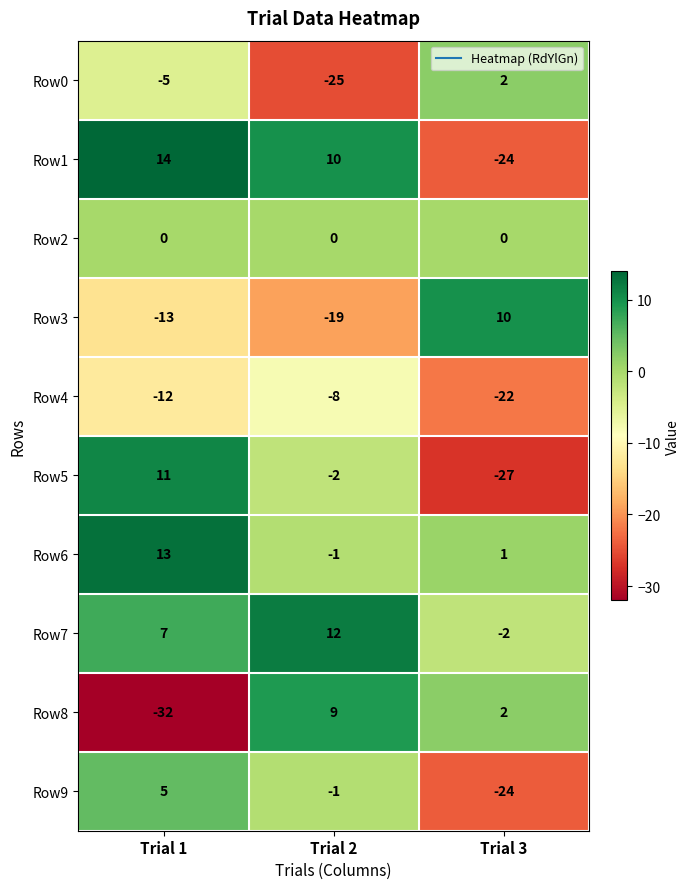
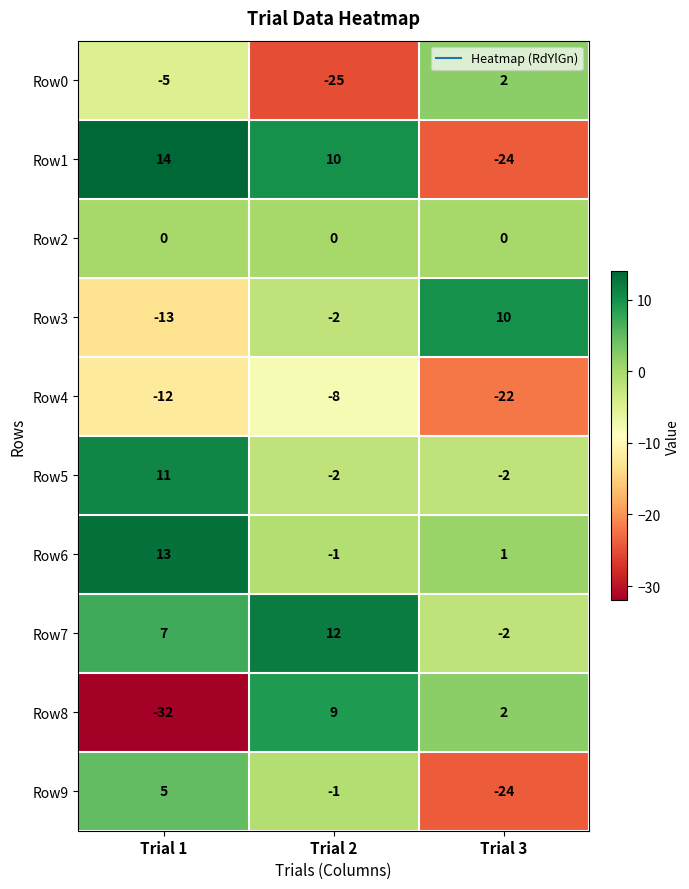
  {
    "Row0": {
      "Trial 1": -5,
      "Trial 2": -25,
      "Trial 3": 2
    },
    "Row1": {
      "Trial 1": 14,
      "Trial 2": 10,
      "Trial 3": -24
    },
    "Row2": {
      "Trial 1": 0,
      "Trial 2": 0,
      "Trial 3": 0
    },
    "Row3": {
      "Trial 1": -13,
-     "Trial 2": -19,
+     "Trial 2": -2,
      "Trial 3": 10
    },
    "Row4": {
      "Trial 1": -12,
      "Trial 2": -8,
      "Trial 3": -22
    },
    "Row5": {
      "Trial 1": 11,
      "Trial 2": -2,
-     "Trial 3": -27
+     "Trial 3": -2
    },
    "Row6": {
      "Trial 1": 13,
      "Trial 2": -1,
      "Trial 3": 1
    },
    "Row7": {
      "Trial 1": 7,
      "Trial 2": 12,
      "Trial 3": -2
    },
    "Row8": {
      "Trial 1": -32,
      "Trial 2": 9,
      "Trial 3": 2
    },
    "Row9": {
      "Trial 1": 5,
      "Trial 2": -1,
      "Trial 3": -24
    }
  }
